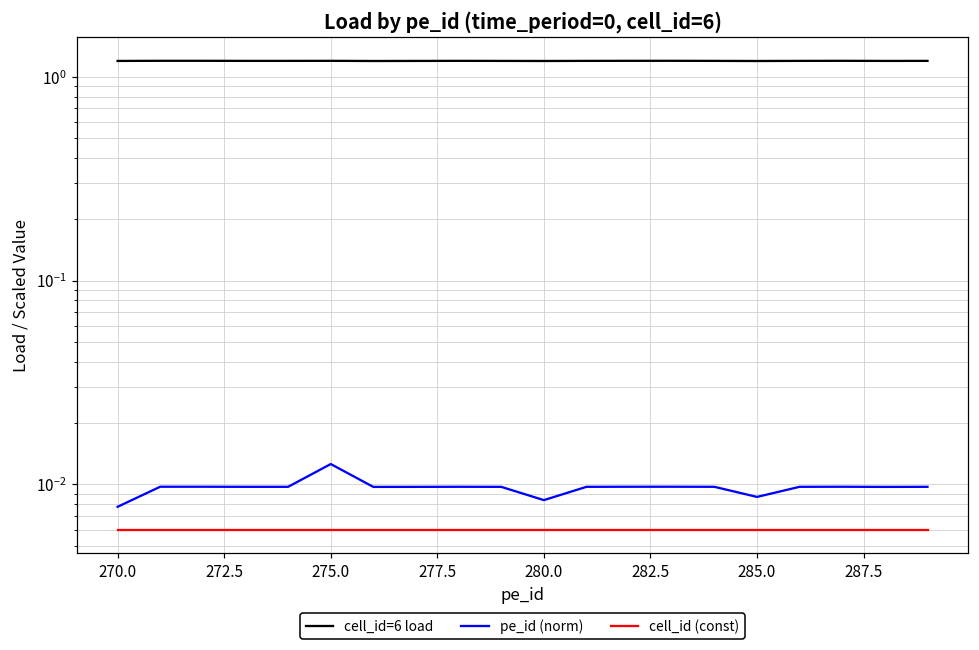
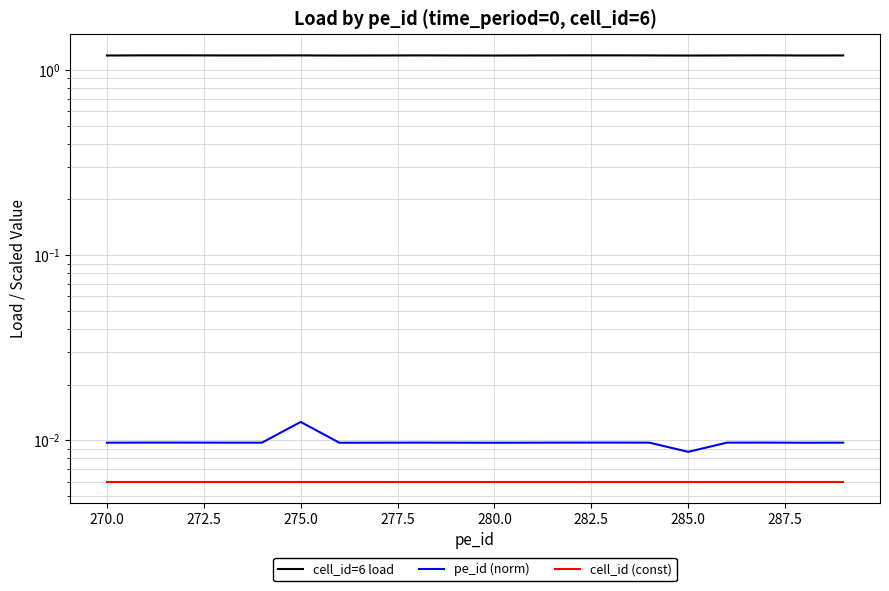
  {
    "cell_id=6 load": {
      "270.0": 1.2,
      "275.0": 1.2,
      "280.0": 1.2,
      "285.0": 1.2
    },
    "pe_id (norm)": {
-     "270.0": 0.0078,
+     "270.0": 0.010,
      "275.0": 0.013,
-     "280.0": 0.008,
+     "280.0": 0.010,
      "285.0": 0.009
    },
    "cell_id (const)": {
      "270.0": 0.0060,
      "275.0": 0.0060,
      "280.0": 0.0060,
      "285.0": 0.0060
    }
  }
